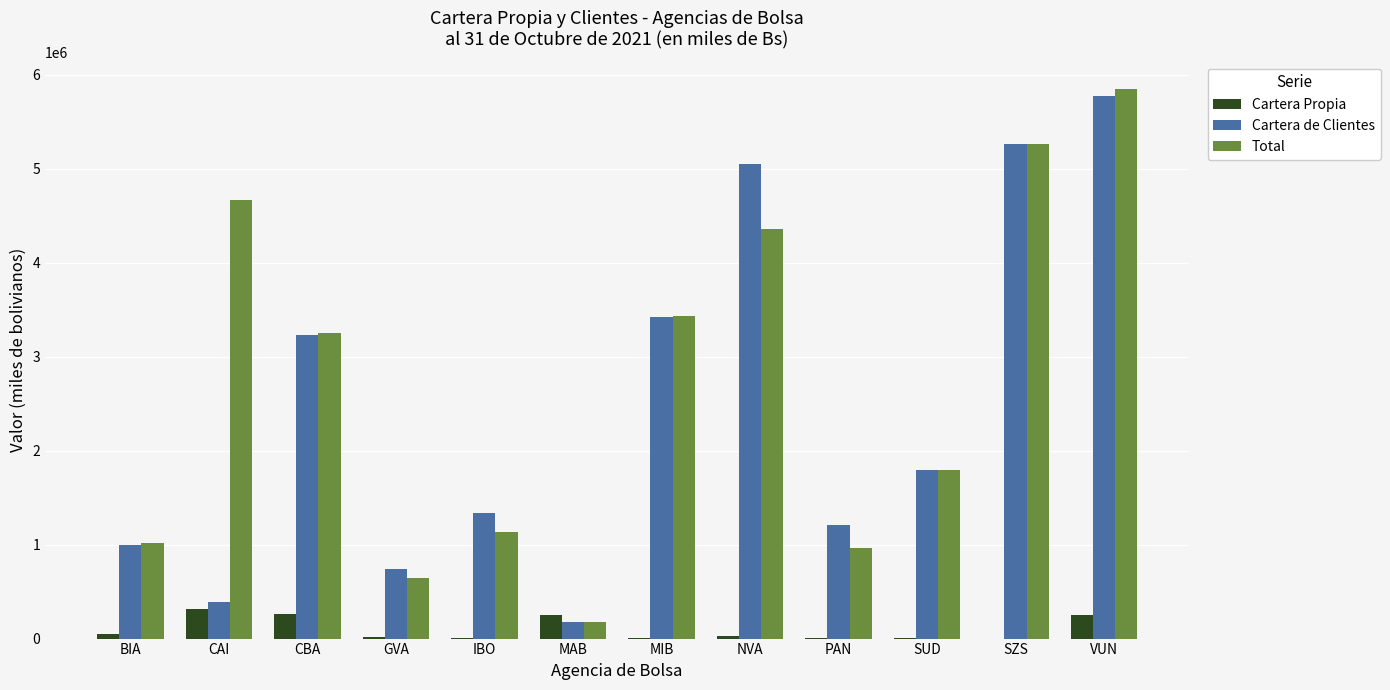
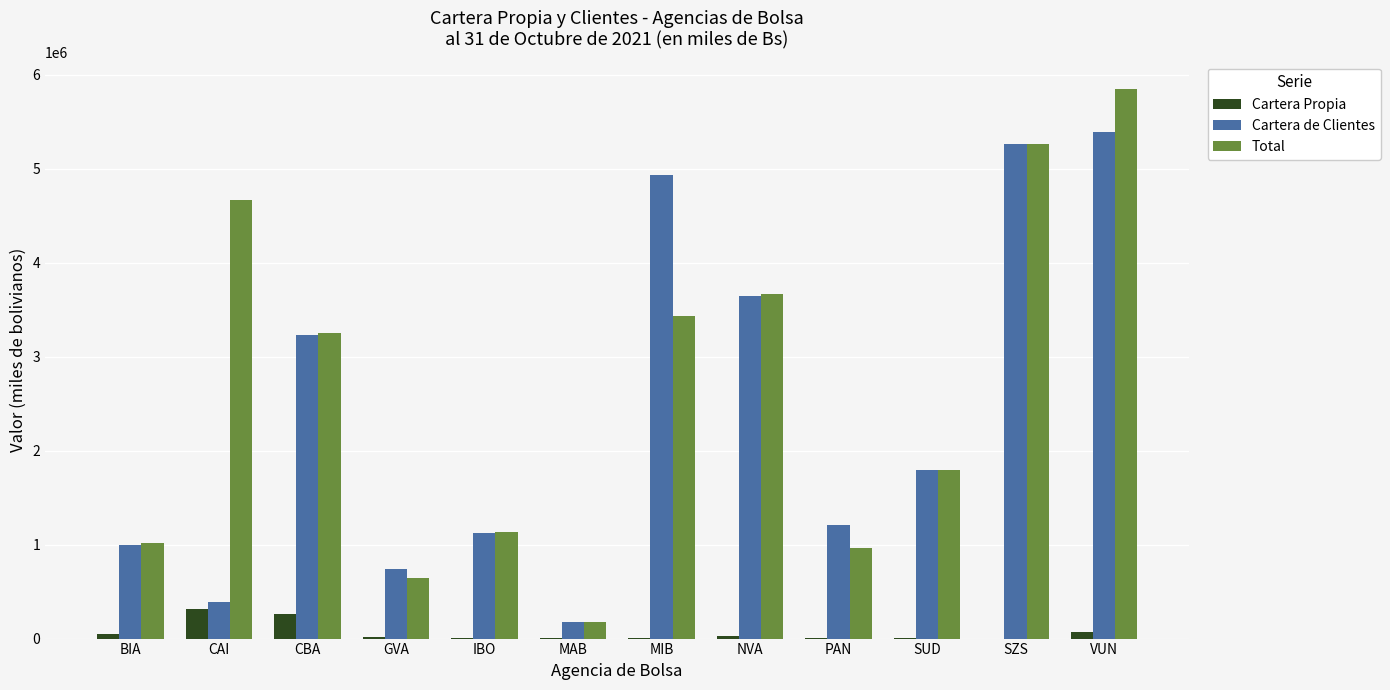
  {
    "Cartera Propia": {
      "BIA": 100000,
      "CAI": 300000,
      "CBA": 300000,
-     "MAB": 200000,
-     "VUN": 300000
+     "MAB": 0,
+     "VUN": 100000
    },
    "Cartera de Clientes": {
      "BIA": 1000000,
      "CAI": 400000,
      "CBA": 3200000,
      "GVA": 700000,
-     "IBO": 1300000,
+     "IBO": 1100000,
      "MAB": 200000,
-     "MIB": 3400000,
-     "NVA": 5000000,
+     "MIB": 4900000,
+     "NVA": 3600000,
      "PAN": 1200000,
      "SUD": 1800000,
      "SZS": 5300000,
-     "VUN": 5800000
+     "VUN": 5400000
    },
    "Total": {
      "BIA": 1000000,
      "CAI": 4700000,
      "CBA": 3300000,
      "GVA": 600000,
      "IBO": 1100000,
      "MAB": 200000,
      "MIB": 3400000,
-     "NVA": 4400000,
+     "NVA": 3700000,
      "PAN": 1000000,
      "SUD": 1800000,
      "SZS": 5300000,
      "VUN": 5800000
    }
  }
